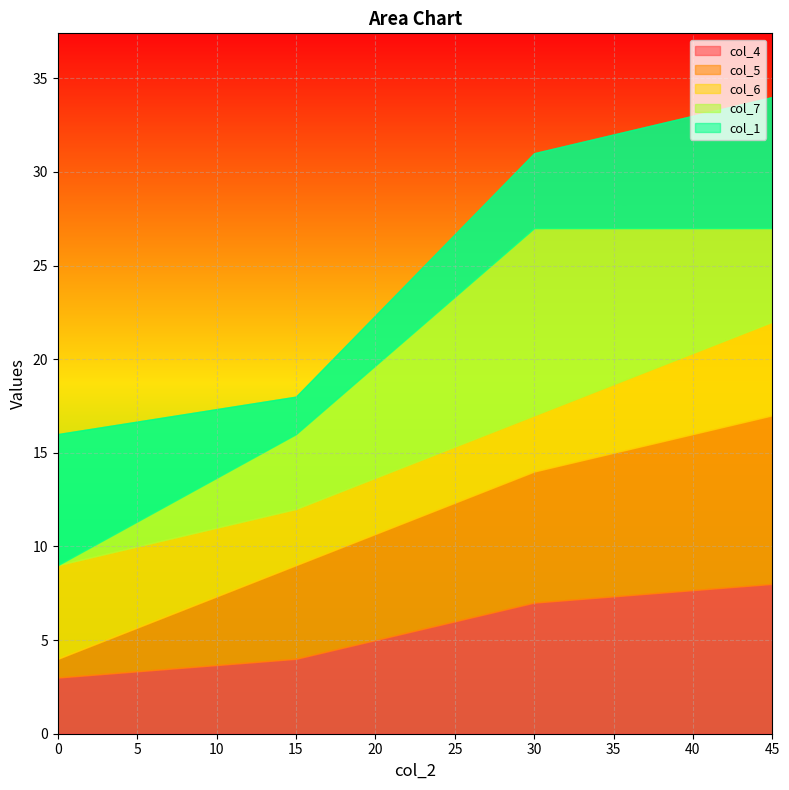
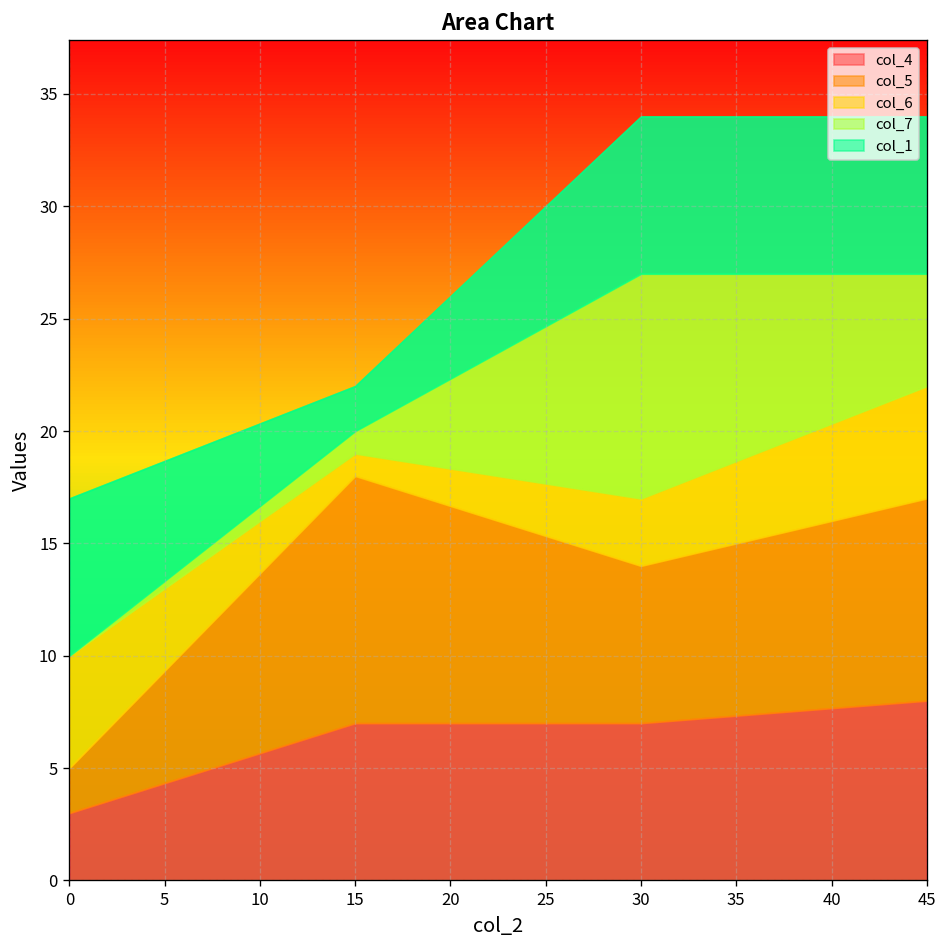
  {
    "col_4": {
      "0": 3,
-     "15": 4,
+     "15": 7,
      "30": 7,
      "45": 8
    },
    "col_5": {
-     "0": 1,
-     "15": 5,
+     "0": 2,
+     "15": 11,
      "30": 7,
      "45": 9
    },
    "col_6": {
-     "15": 3,
+     "15": 1,
      "30": 3,
      "45": 5
    },
    "col_7": {
-     "15": 4,
+     "15": 1,
      "30": 10,
      "45": 5
    },
    "col_1": {
      "0": 7,
      "15": 2,
-     "30": 4,
+     "30": 7,
      "45": 7
    }
  }
